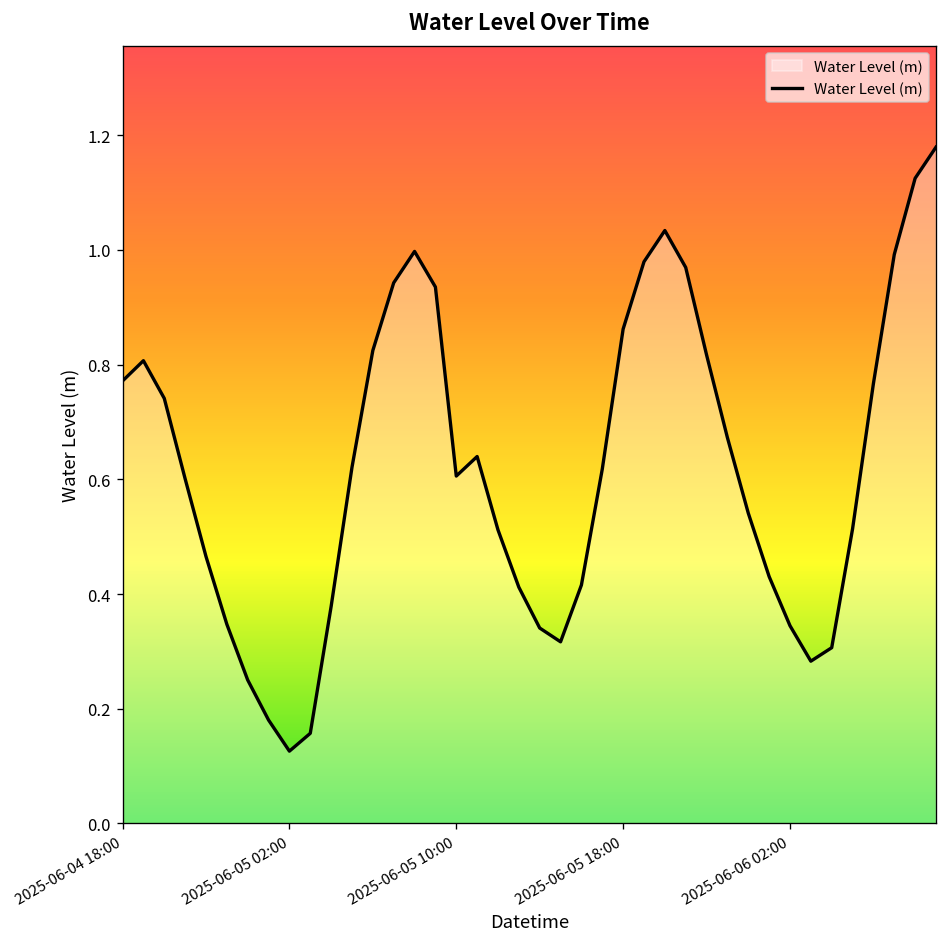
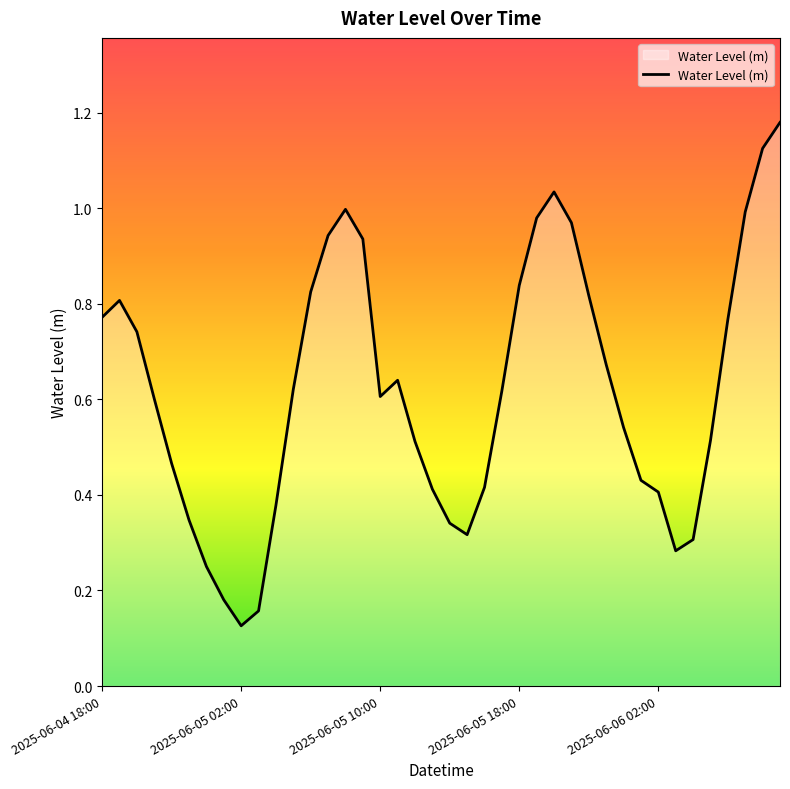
  {
    "2025-06-04 18:00": 0.77,
    "2025-06-05 02:00": 0.13,
    "2025-06-05 10:00": 0.61,
-   "2025-06-05 18:00": 0.86,
-   "2025-06-06 02:00": 0.34
+   "2025-06-05 18:00": 0.84,
+   "2025-06-06 02:00": 0.41
  }
